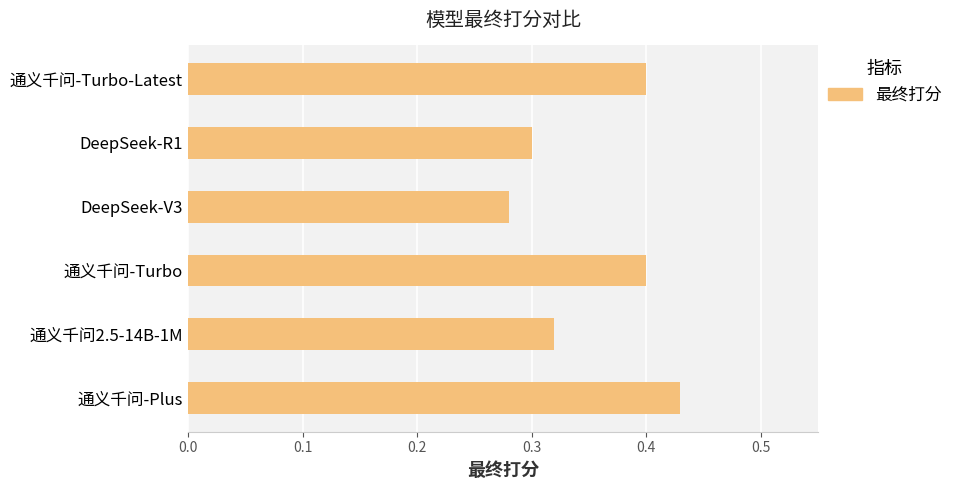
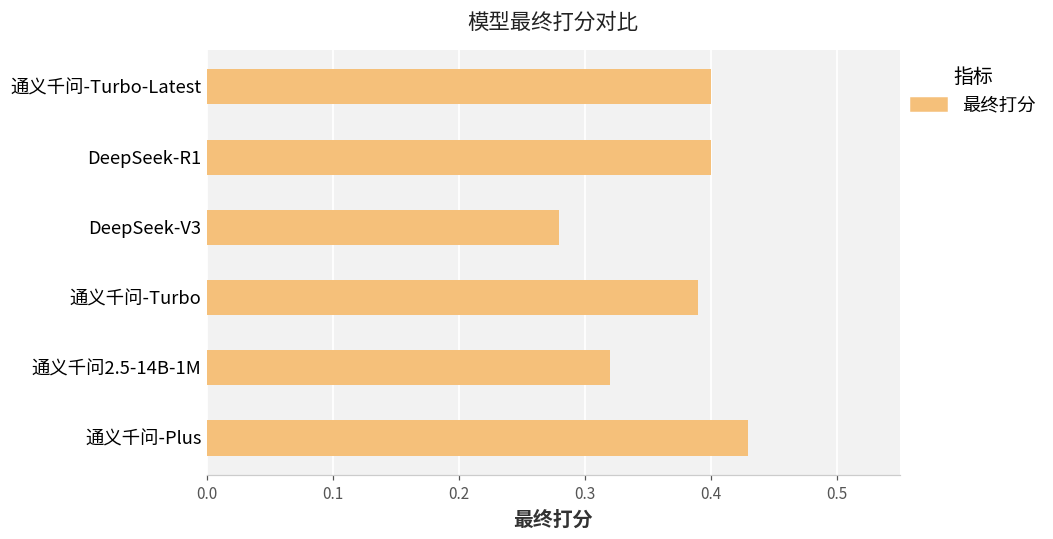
  {
    "通义千问-Turbo-Latest": 0.40,
-   "DeepSeek-R1": 0.3,
+   "DeepSeek-R1": 0.4,
    "DeepSeek-V3": 0.28,
-   "通义千问-Turbo": 0.40,
+   "通义千问-Turbo": 0.39,
    "通义千问2.5-14B-1M": 0.32,
    "通义千问-Plus": 0.43
  }
